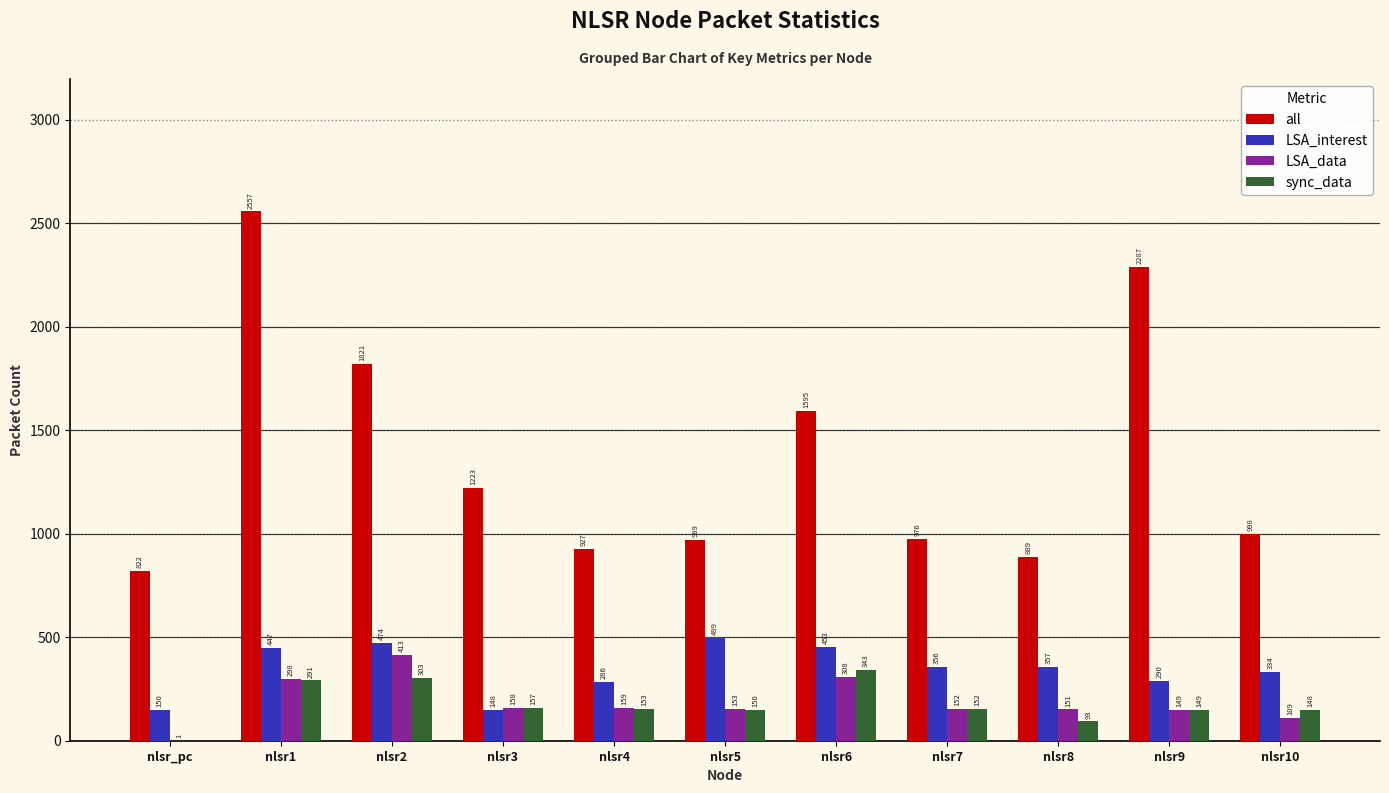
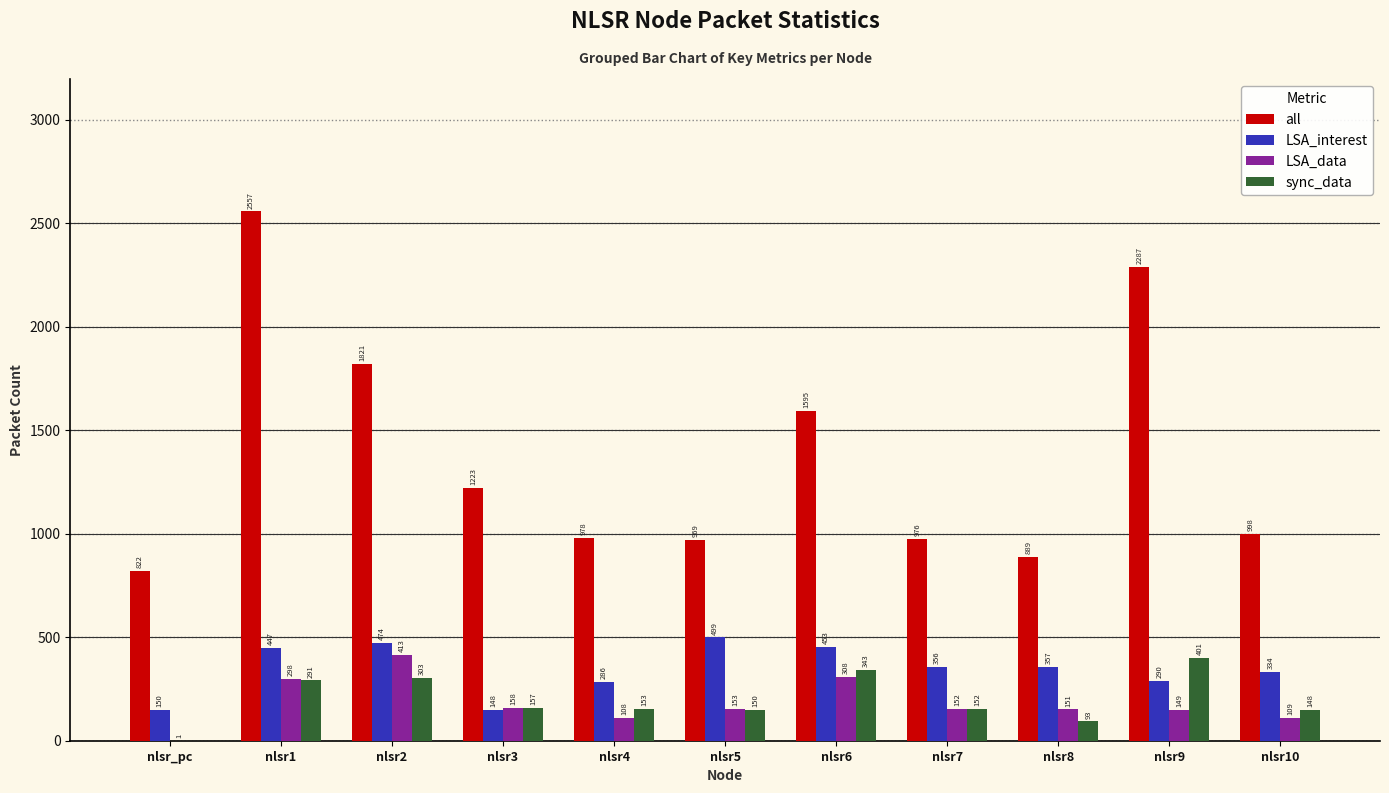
  {
    "all": {
      "nlsr_pc": 822,
      "nlsr1": 2557,
      "nlsr2": 1821,
      "nlsr3": 1223,
-     "nlsr4": 927,
+     "nlsr4": 978,
      "nlsr5": 969,
      "nlsr6": 1595,
      "nlsr7": 976,
      "nlsr8": 889,
      "nlsr9": 2287,
      "nlsr10": 998
    },
    "LSA_interest": {
      "nlsr_pc": 150,
      "nlsr1": 447,
      "nlsr2": 474,
      "nlsr3": 148,
      "nlsr4": 286,
      "nlsr5": 499,
      "nlsr6": 453,
      "nlsr7": 356,
      "nlsr8": 357,
      "nlsr9": 290,
      "nlsr10": 334
    },
    "LSA_data": {
      "nlsr_pc": 1,
      "nlsr1": 298,
      "nlsr2": 413,
      "nlsr3": 158,
-     "nlsr4": 159,
+     "nlsr4": 108,
      "nlsr5": 153,
      "nlsr6": 308,
      "nlsr7": 152,
      "nlsr8": 151,
      "nlsr9": 149,
      "nlsr10": 109
    },
    "sync_data": {
      "nlsr1": 291,
      "nlsr2": 303,
      "nlsr3": 157,
      "nlsr4": 153,
      "nlsr5": 150,
      "nlsr6": 343,
      "nlsr7": 152,
      "nlsr8": 93,
-     "nlsr9": 149,
+     "nlsr9": 401,
      "nlsr10": 148
    }
  }
